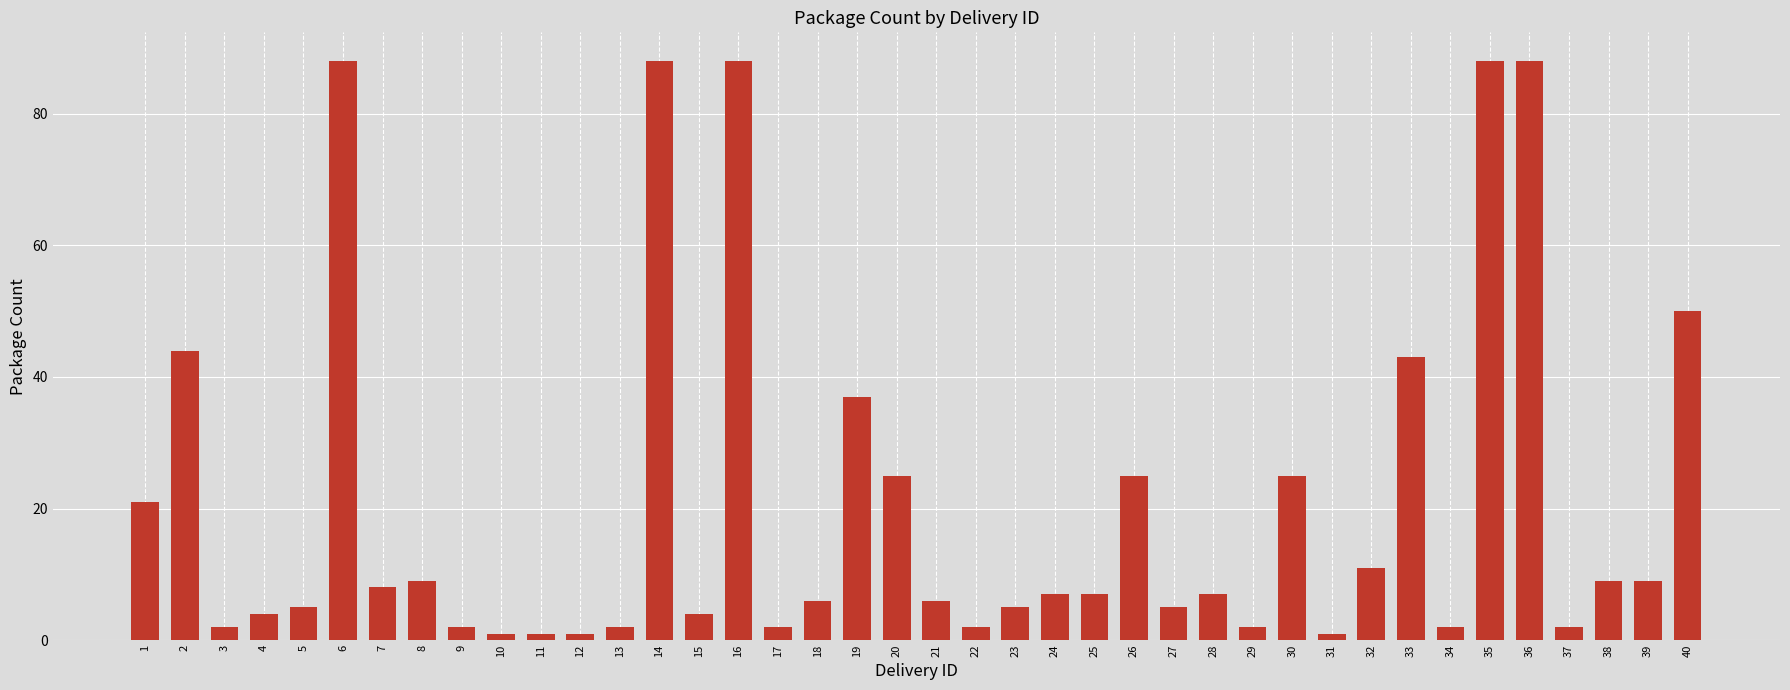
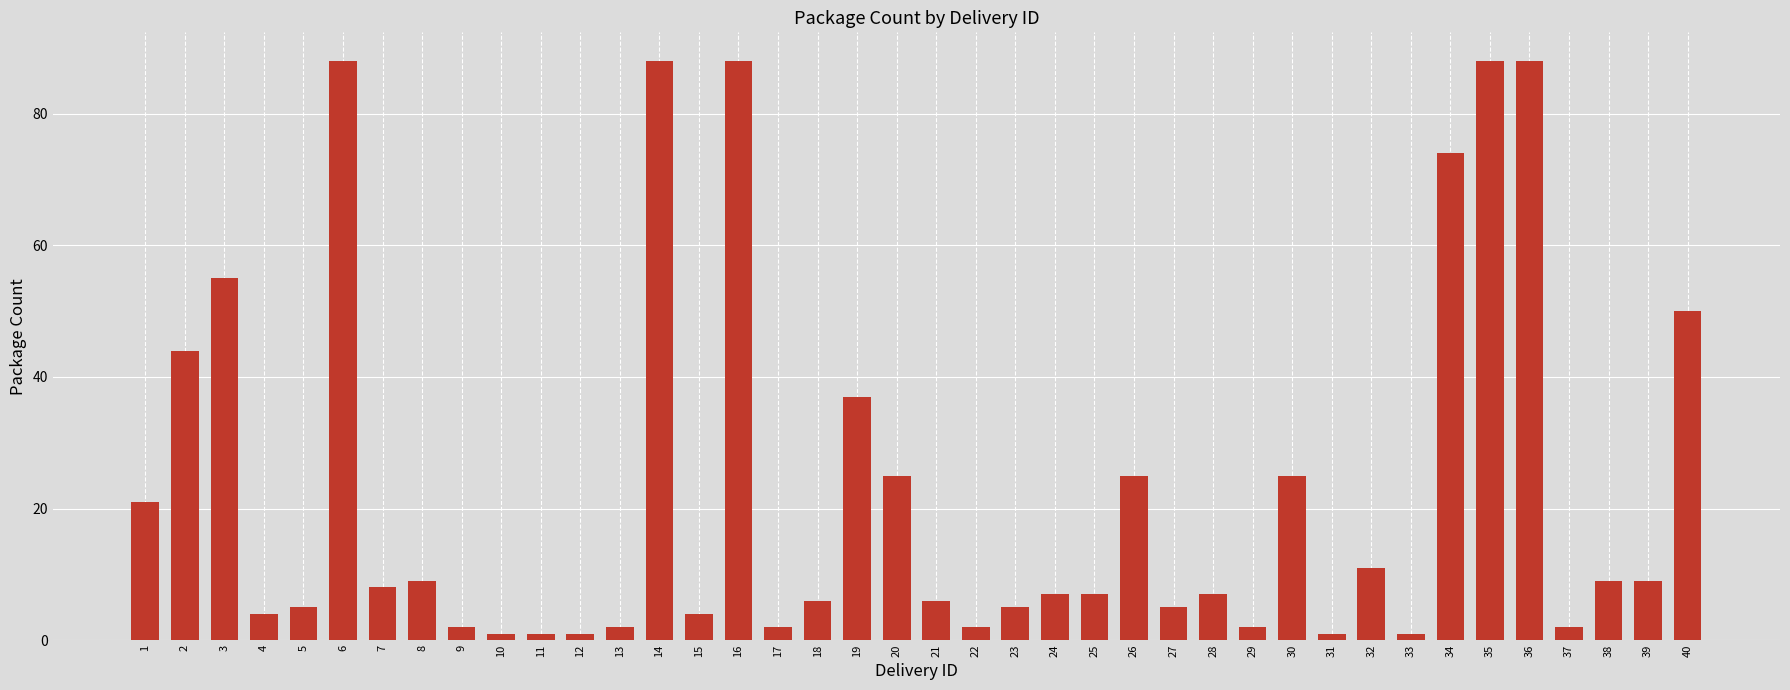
  {
    "1": 21,
    "2": 44,
-   "3": 2,
+   "3": 55,
    "4": 4,
    "5": 5,
    "6": 88,
    "7": 8,
    "8": 9,
    "9": 2,
    "10": 1,
    "11": 1,
    "12": 1,
    "13": 2,
    "14": 88,
    "15": 4,
    "16": 88,
    "17": 2,
    "18": 6,
    "19": 37,
    "20": 25,
    "21": 6,
    "22": 2,
    "23": 5,
    "24": 7,
    "25": 7,
    "26": 25,
    "27": 5,
    "28": 7,
    "29": 2,
    "30": 25,
    "31": 1,
    "32": 11,
-   "33": 43,
-   "34": 2,
+   "33": 1,
+   "34": 74,
    "35": 88,
    "36": 88,
    "37": 2,
    "38": 9,
    "39": 9,
    "40": 50
  }
